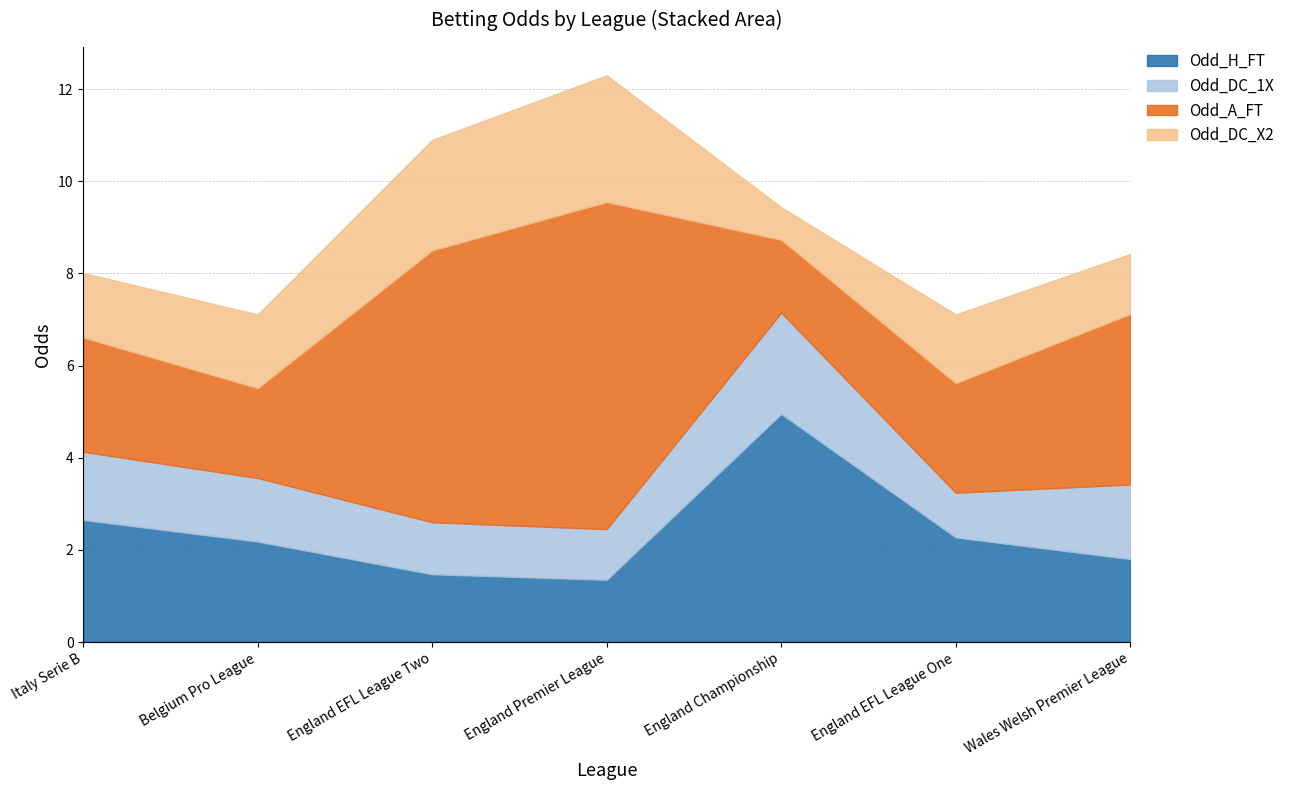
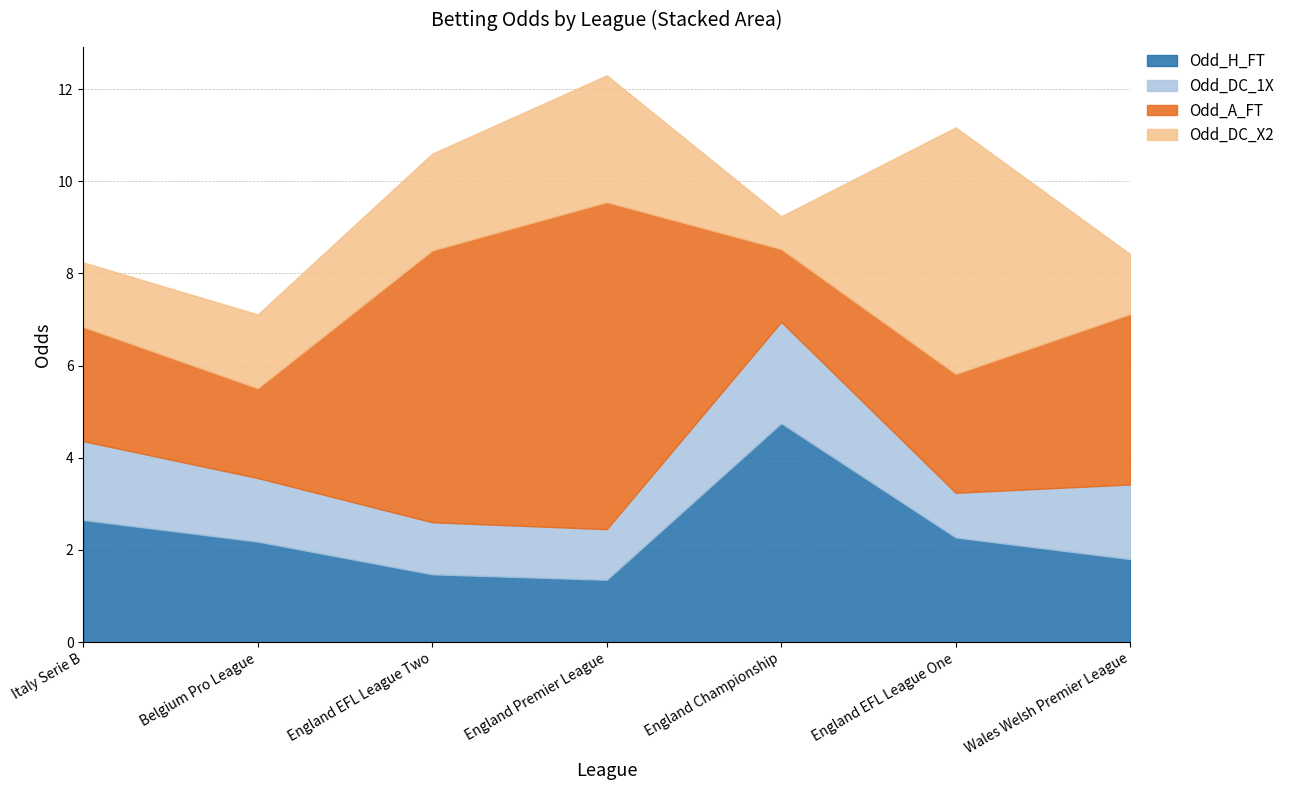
  {
    "Odd_H_FT": {
      "Italy Serie B": 2.7,
      "Belgium Pro League": 2.2,
      "England EFL League Two": 1.5,
      "England Premier League": 1.4,
-     "England Championship": 5.0,
+     "England Championship": 4.8,
      "England EFL League One": 2.3,
      "Wales Welsh Premier League": 1.8
    },
    "Odd_DC_1X": {
-     "Italy Serie B": 1.5,
+     "Italy Serie B": 1.7,
      "Belgium Pro League": 1.4,
      "England EFL League Two": 1.1,
      "England Premier League": 1.1,
      "England Championship": 2.2,
      "England EFL League One": 1.0,
      "Wales Welsh Premier League": 1.6
    },
    "Odd_A_FT": {
      "Italy Serie B": 2.5,
      "Belgium Pro League": 1.9,
      "England EFL League Two": 5.9,
      "England Premier League": 7.1,
      "England Championship": 1.6,
-     "England EFL League One": 2.4,
+     "England EFL League One": 2.6,
      "Wales Welsh Premier League": 3.7
    },
    "Odd_DC_X2": {
      "Italy Serie B": 1.4,
      "Belgium Pro League": 1.6,
-     "England EFL League Two": 2.4,
+     "England EFL League Two": 2.1,
      "England Premier League": 2.8,
      "England Championship": 0.7,
-     "England EFL League One": 1.5,
+     "England EFL League One": 5.4,
      "Wales Welsh Premier League": 1.3
    }
  }
